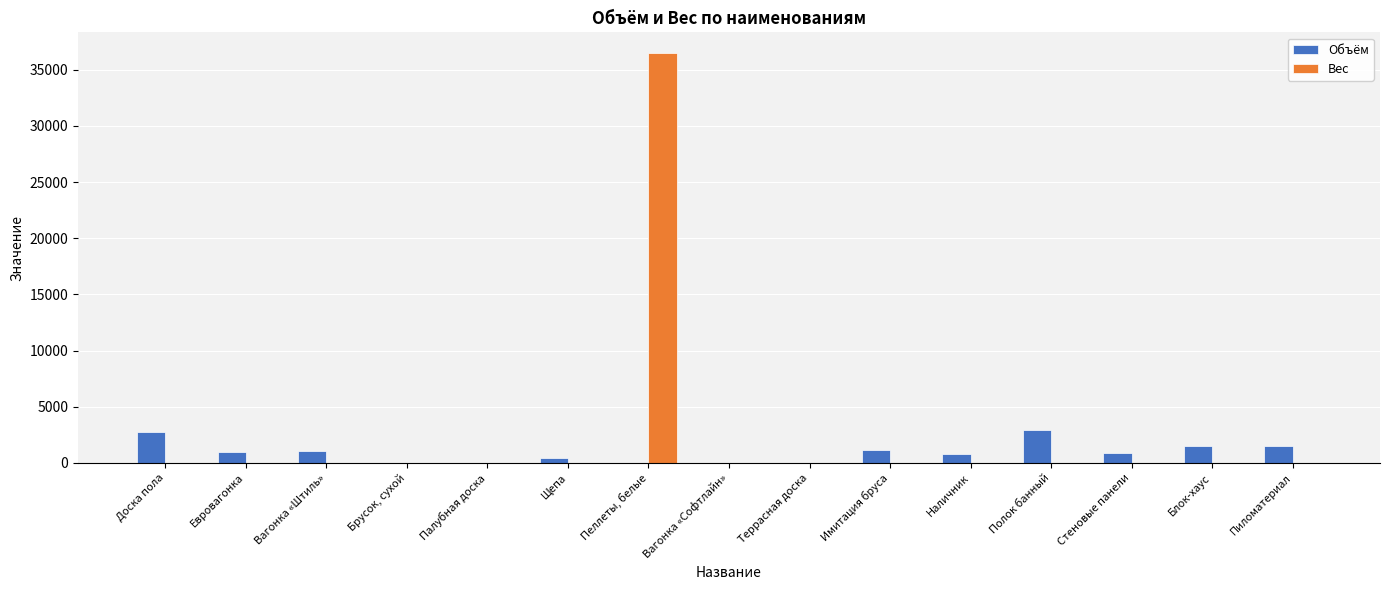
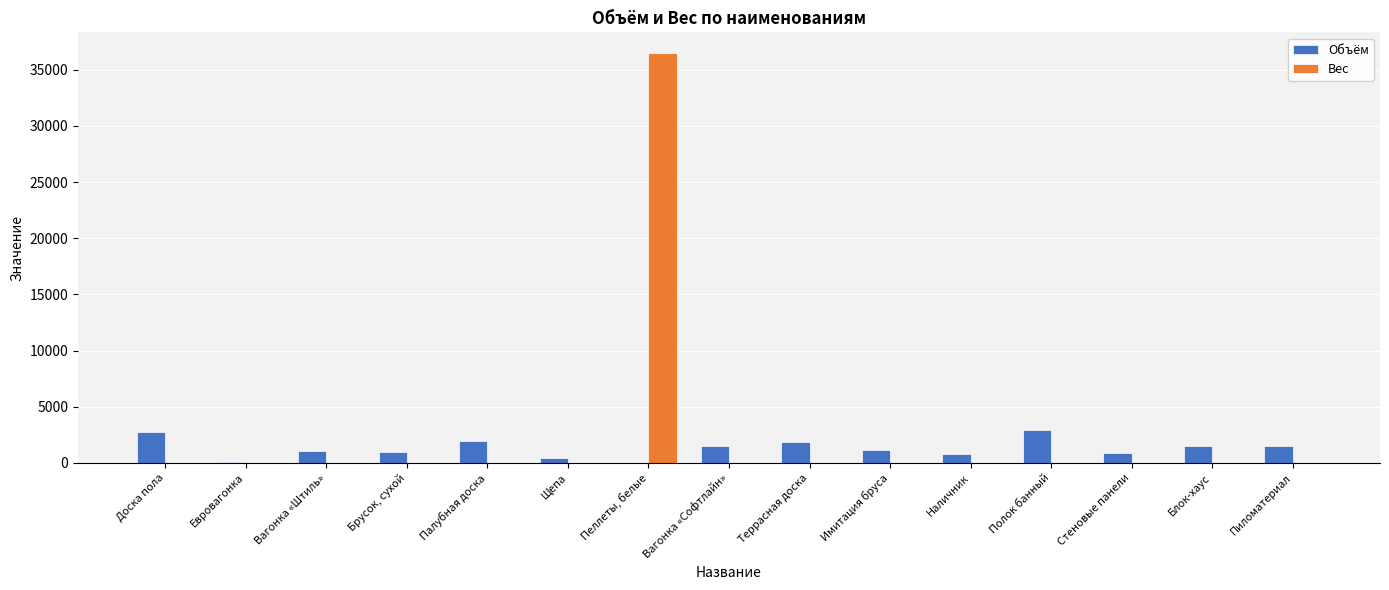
  {
    "Объём": {
      "Доска пола": 2800,
-     "Евровагонка": 1000,
+     "Евровагонка": 100,
      "Вагонка «Штиль»": 1100,
-     "Брусок, сухой": 0,
-     "Палубная доска": 0,
+     "Брусок, сухой": 1000,
+     "Палубная доска": 2000,
      "Щепа": 400,
      "Пеллеты, белые": 0,
-     "Вагонка «Софтлайн»": 0,
-     "Террасная доска": 0,
+     "Вагонка «Софтлайн»": 1500,
+     "Террасная доска": 1900,
      "Имитация бруса": 1200,
      "Наличник": 800,
      "Полок банный": 2900,
      "Стеновые панели": 800,
      "Блок-хаус": 1500,
      "Пиломатериал": 1500
    },
    "Вес": {
      "Доска пола": 0,
      "Евровагонка": 0,
      "Вагонка «Штиль»": 0,
      "Брусок, сухой": 0,
      "Палубная доска": 0,
      "Щепа": 0,
      "Пеллеты, белые": 36500,
      "Вагонка «Софтлайн»": 0,
      "Террасная доска": 0,
      "Имитация бруса": 0,
      "Наличник": 0,
      "Полок банный": 0,
      "Стеновые панели": 0,
      "Блок-хаус": 0,
      "Пиломатериал": 0
    }
  }
